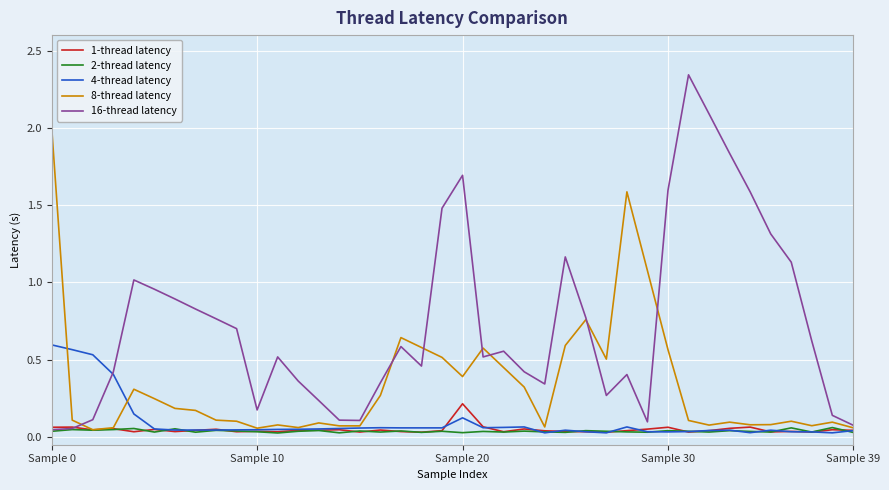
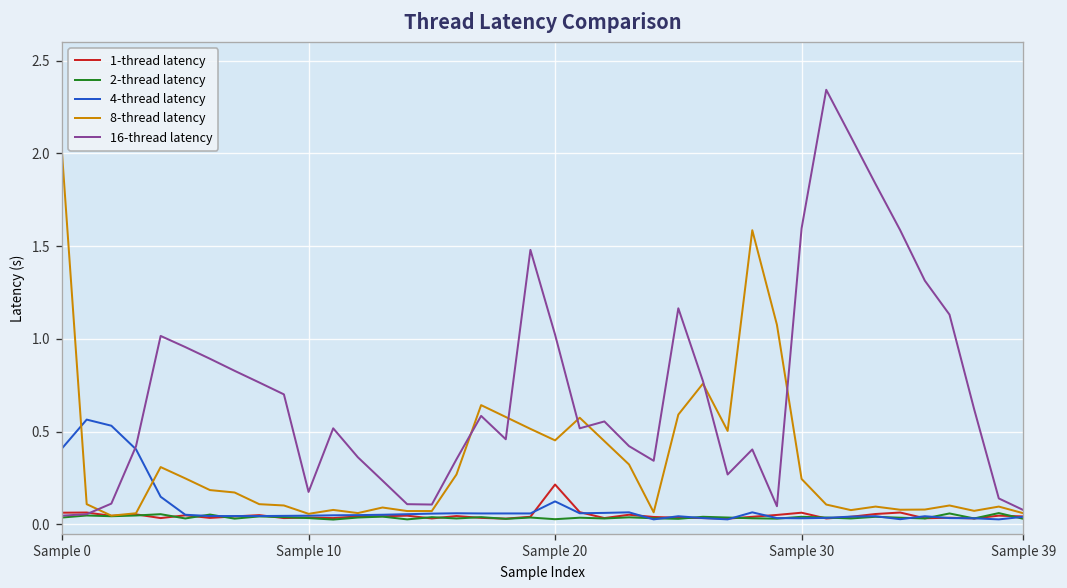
  {
    "1-thread latency": {
      "Sample 20": 0.22,
      "Sample 30": 0.06
    },
    "2-thread latency": {
      "Sample 20": 0.03
    },
    "4-thread latency": {
-     "Sample 0": 0.60,
+     "Sample 0": 0.41,
      "Sample 20": 0.12
    },
    "8-thread latency": {
      "Sample 0": 2.00,
-     "Sample 20": 0.39,
-     "Sample 30": 0.57,
+     "Sample 20": 0.45,
+     "Sample 30": 0.25,
      "Sample 39": 0.06
    },
    "16-thread latency": {
      "Sample 10": 0.18,
-     "Sample 20": 1.69,
+     "Sample 20": 1.02,
      "Sample 30": 1.60,
      "Sample 39": 0.08
    }
  }
